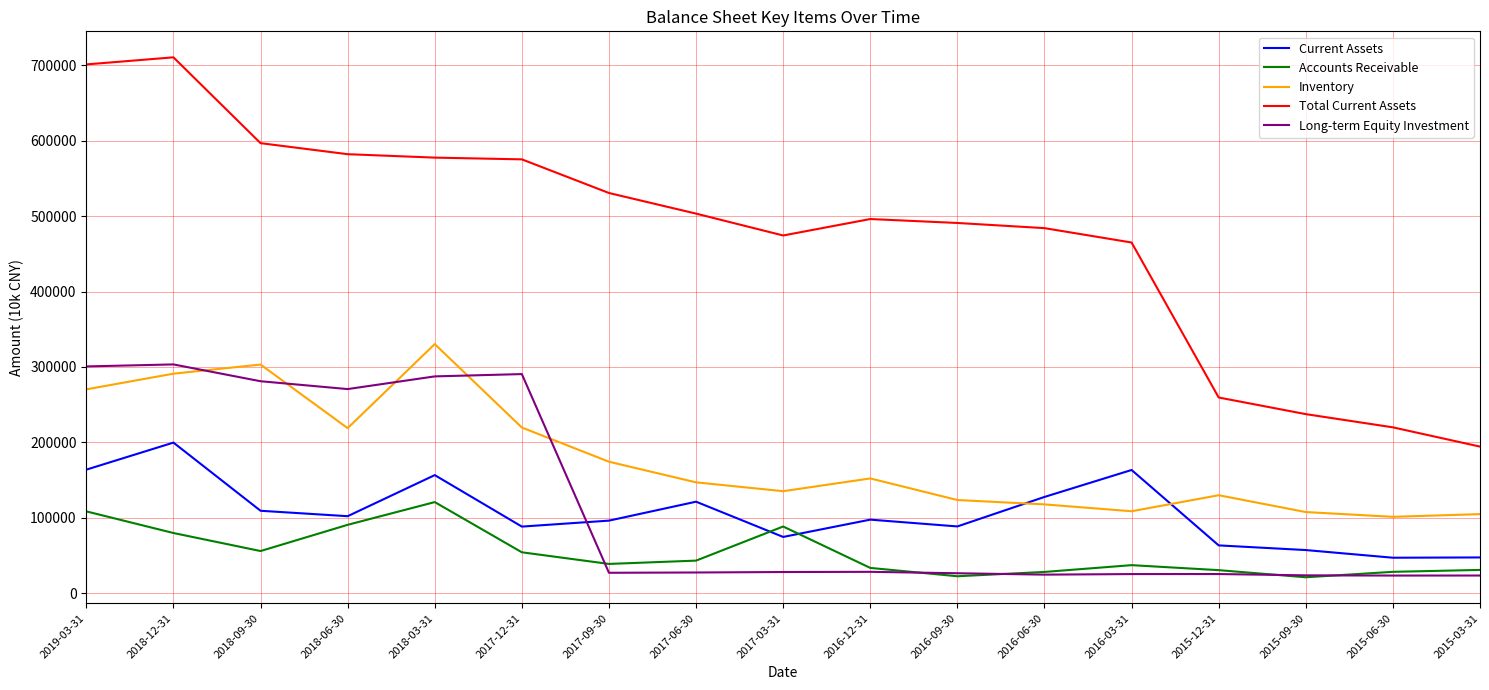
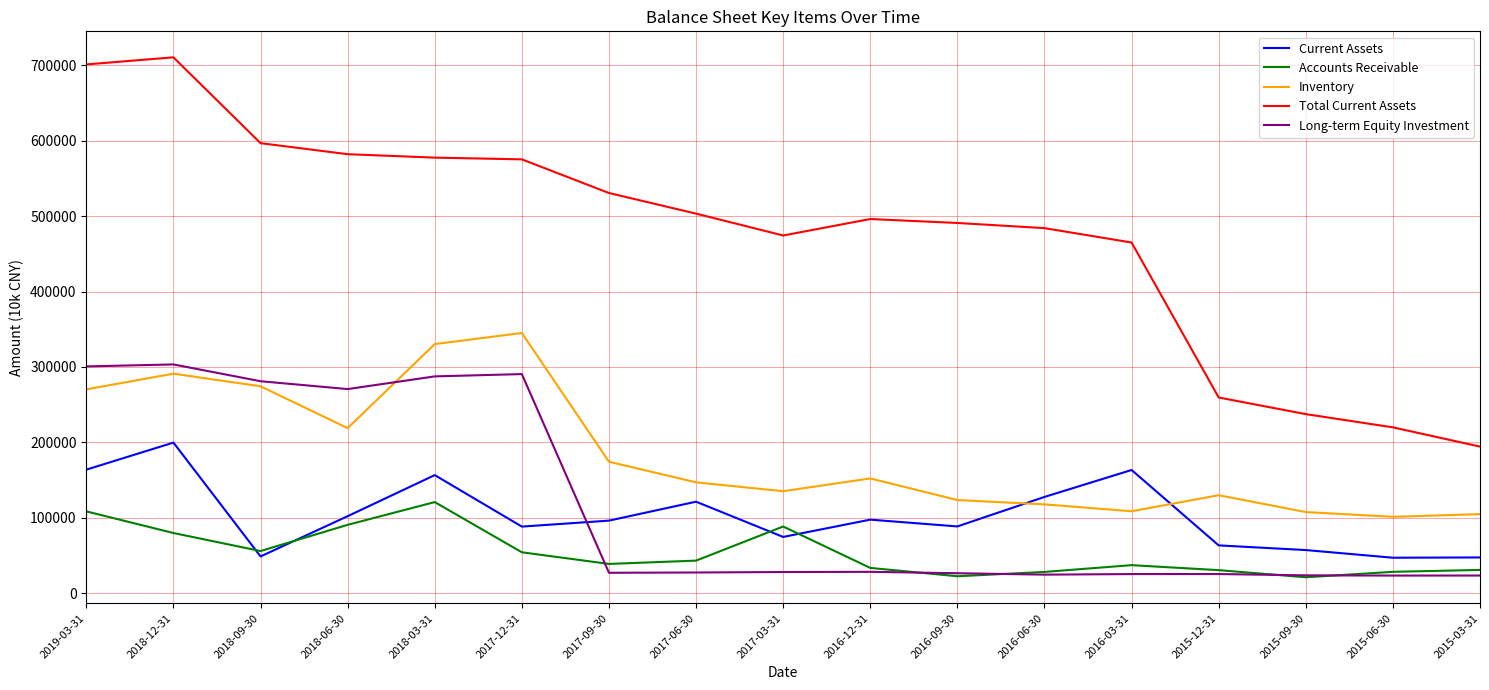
  {
    "Current Assets": {
      "2019-03-31": 160000,
      "2018-12-31": 200000,
-     "2018-09-30": 110000,
+     "2018-09-30": 50000,
      "2018-06-30": 100000,
      "2018-03-31": 160000,
      "2017-12-31": 90000,
      "2017-09-30": 100000,
      "2017-06-30": 120000,
      "2017-03-31": 70000,
      "2016-12-31": 100000,
      "2016-09-30": 90000,
      "2016-06-30": 130000,
      "2016-03-31": 160000,
      "2015-12-31": 60000,
      "2015-09-30": 60000,
      "2015-06-30": 50000,
      "2015-03-31": 50000
    },
    "Accounts Receivable": {
      "2019-03-31": 110000,
      "2018-12-31": 80000,
      "2018-09-30": 60000,
      "2018-06-30": 90000,
      "2018-03-31": 120000,
      "2017-12-31": 50000,
      "2017-09-30": 40000,
      "2017-06-30": 40000,
      "2017-03-31": 90000,
      "2016-12-31": 30000,
      "2016-09-30": 20000,
      "2016-06-30": 30000,
      "2016-03-31": 40000,
      "2015-12-31": 30000,
      "2015-06-30": 30000,
      "2015-03-31": 30000
    },
    "Inventory": {
      "2019-03-31": 270000,
      "2018-12-31": 290000,
-     "2018-09-30": 300000,
+     "2018-09-30": 270000,
      "2018-06-30": 220000,
      "2018-03-31": 330000,
-     "2017-12-31": 220000,
+     "2017-12-31": 350000,
      "2017-09-30": 170000,
      "2017-06-30": 150000,
      "2017-03-31": 140000,
      "2016-12-31": 150000,
      "2016-09-30": 120000,
      "2016-06-30": 120000,
      "2016-03-31": 110000,
      "2015-12-31": 130000,
      "2015-09-30": 110000,
      "2015-06-30": 100000,
      "2015-03-31": 100000
    },
    "Total Current Assets": {
      "2019-03-31": 700000,
      "2018-12-31": 710000,
      "2018-09-30": 600000,
      "2018-06-30": 580000,
      "2018-03-31": 580000,
      "2017-12-31": 580000,
      "2017-09-30": 530000,
      "2017-06-30": 500000,
      "2017-03-31": 470000,
      "2016-12-31": 500000,
      "2016-09-30": 490000,
      "2016-06-30": 480000,
      "2016-03-31": 470000,
      "2015-12-31": 260000,
      "2015-09-30": 240000,
      "2015-06-30": 220000,
      "2015-03-31": 190000
    },
    "Long-term Equity Investment": {
      "2019-03-31": 300000,
      "2018-12-31": 300000,
      "2018-09-30": 280000,
      "2018-06-30": 270000,
      "2018-03-31": 290000,
      "2017-12-31": 290000,
      "2017-09-30": 30000,
      "2017-06-30": 30000,
      "2017-03-31": 30000,
      "2016-12-31": 30000,
      "2016-09-30": 30000,
      "2016-06-30": 20000,
      "2016-03-31": 30000,
      "2015-12-31": 30000,
      "2015-06-30": 20000,
      "2015-03-31": 20000
    }
  }
